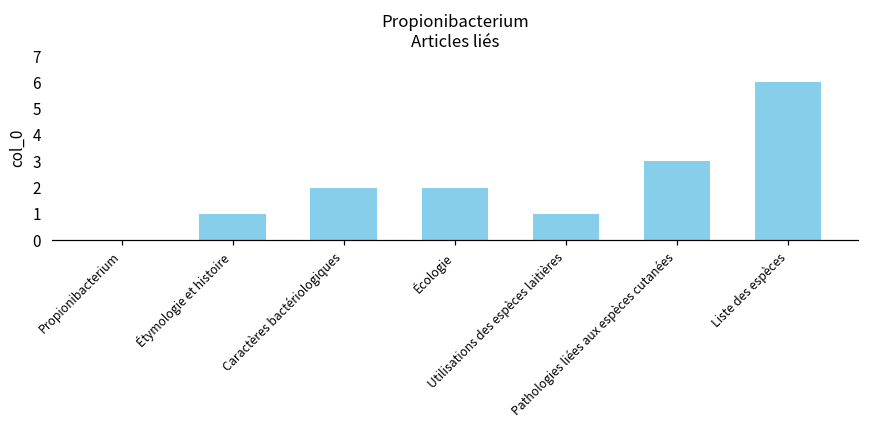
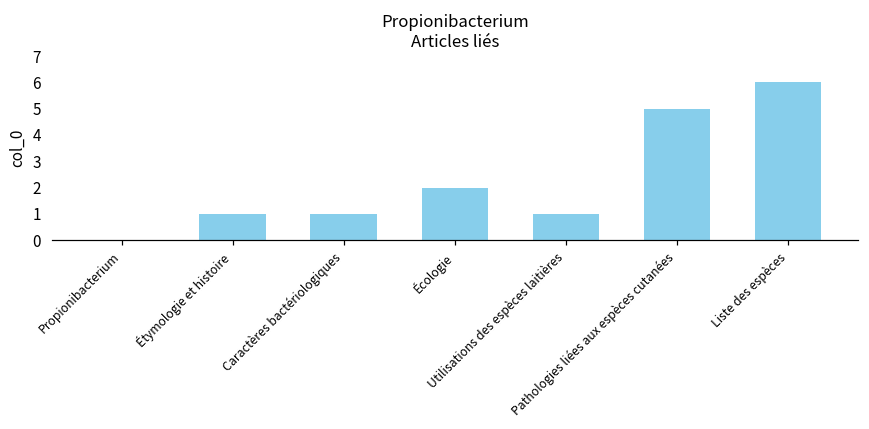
  {
    "Propionibacterium": 0,
    "Étymologie et histoire": 1,
-   "Caractères bactériologiques": 2,
+   "Caractères bactériologiques": 1,
    "Écologie": 2,
    "Utilisations des espèces laitières": 1,
-   "Pathologies liées aux espèces cutanées": 3,
+   "Pathologies liées aux espèces cutanées": 5,
    "Liste des espèces": 6
  }
